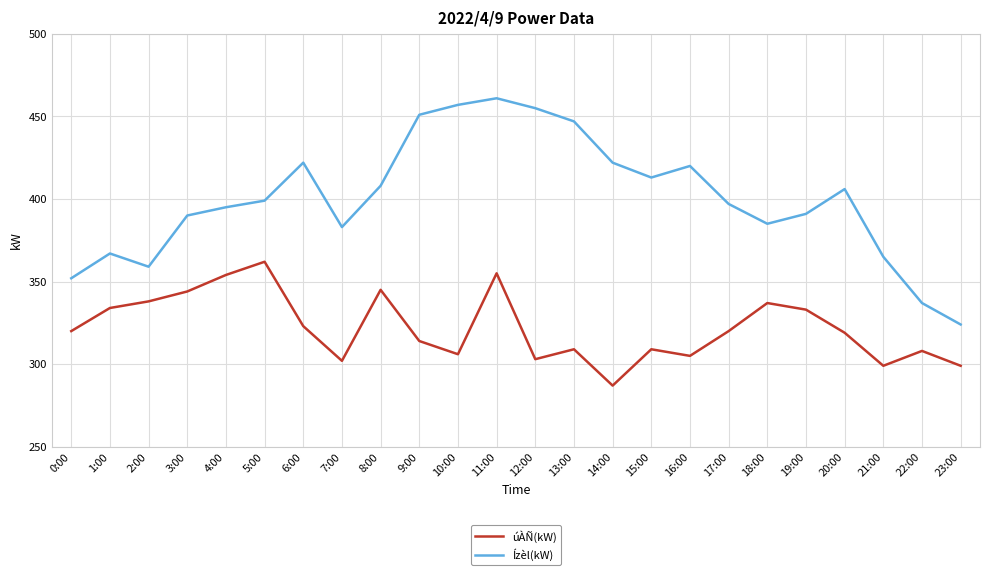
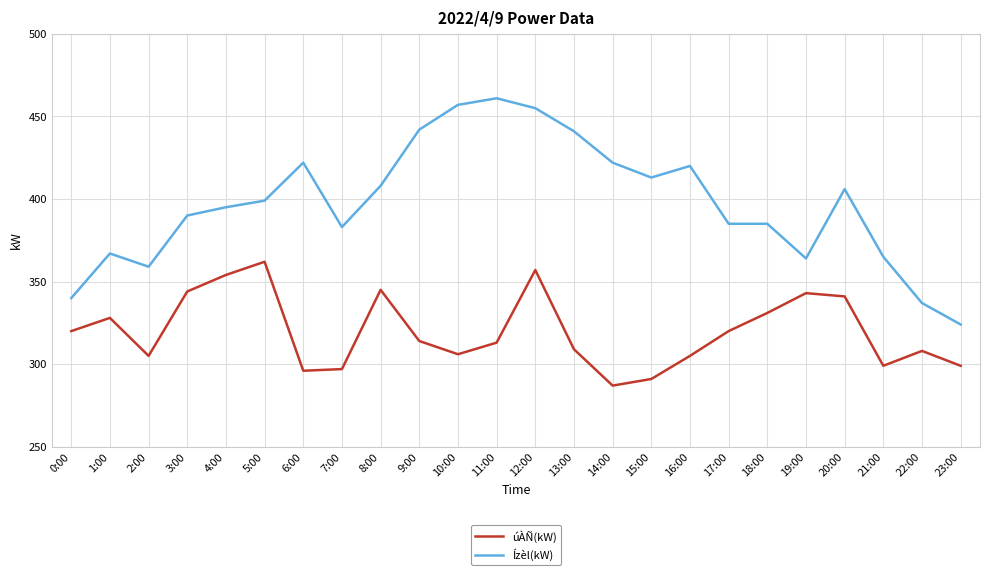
  {
    "úÀÑ(kW)": {
      "0:00": 320,
-     "1:00": 334,
-     "2:00": 338,
+     "1:00": 328,
+     "2:00": 305,
      "3:00": 344,
      "4:00": 354,
      "5:00": 362,
-     "6:00": 323,
-     "7:00": 302,
+     "6:00": 296,
+     "7:00": 297,
      "8:00": 345,
      "9:00": 314,
      "10:00": 306,
-     "11:00": 355,
-     "12:00": 303,
+     "11:00": 313,
+     "12:00": 357,
      "13:00": 309,
      "14:00": 287,
-     "15:00": 309,
+     "15:00": 291,
      "16:00": 305,
      "17:00": 320,
-     "18:00": 337,
-     "19:00": 333,
-     "20:00": 319,
+     "18:00": 331,
+     "19:00": 343,
+     "20:00": 341,
      "21:00": 299,
      "22:00": 308,
      "23:00": 299
    },
    "Ízèl(kW)": {
-     "0:00": 352,
+     "0:00": 340,
      "1:00": 367,
      "2:00": 359,
      "3:00": 390,
      "4:00": 395,
      "5:00": 399,
      "6:00": 422,
      "7:00": 383,
      "8:00": 408,
-     "9:00": 451,
+     "9:00": 442,
      "10:00": 457,
      "11:00": 461,
      "12:00": 455,
-     "13:00": 447,
+     "13:00": 441,
      "14:00": 422,
      "15:00": 413,
      "16:00": 420,
-     "17:00": 397,
+     "17:00": 385,
      "18:00": 385,
-     "19:00": 391,
+     "19:00": 364,
      "20:00": 406,
      "21:00": 365,
      "22:00": 337,
      "23:00": 324
    }
  }
